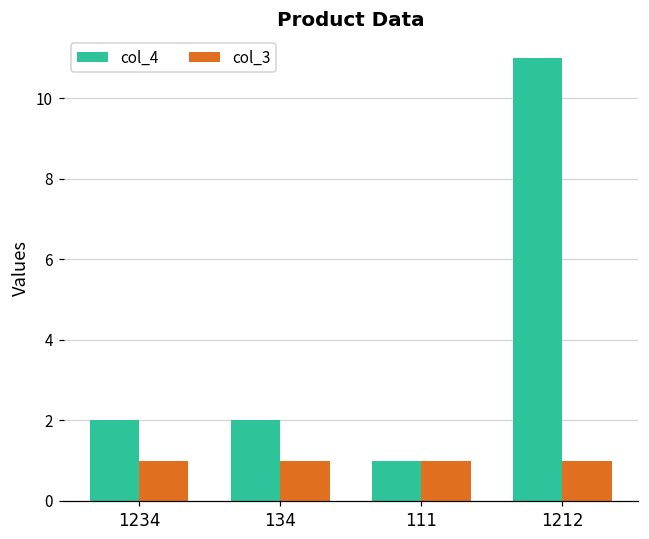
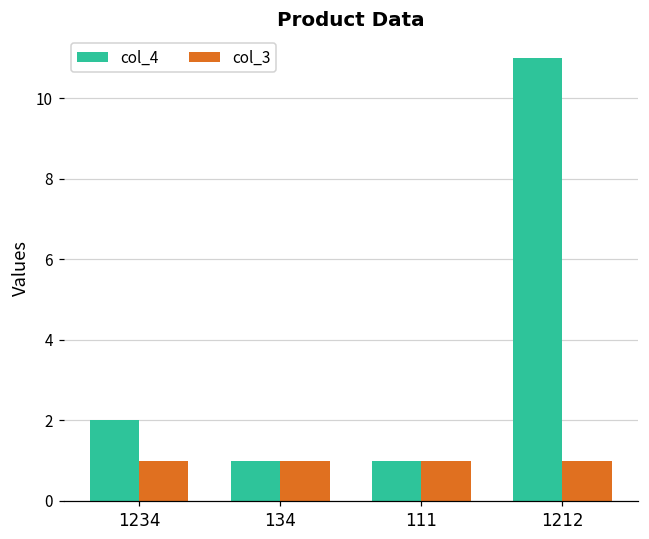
  {
    "col_4": {
      "1234": 2,
-     "134": 2,
+     "134": 1,
      "111": 1,
      "1212": 11
    },
    "col_3": {
      "1234": 1,
      "134": 1,
      "111": 1,
      "1212": 1
    }
  }
